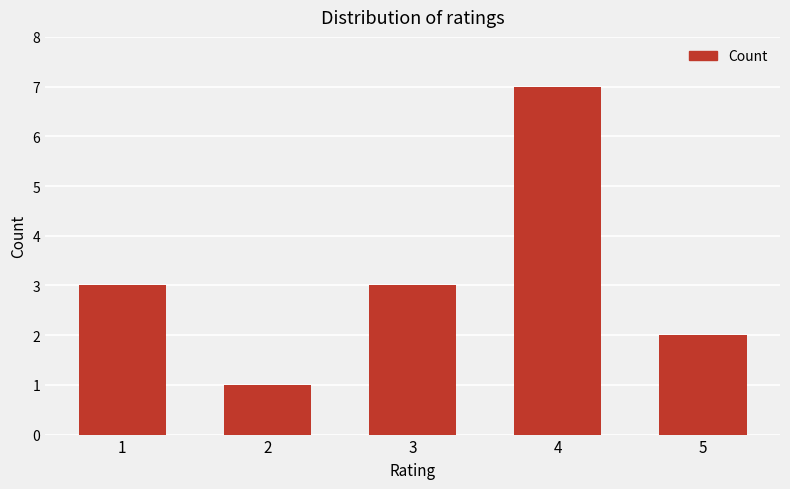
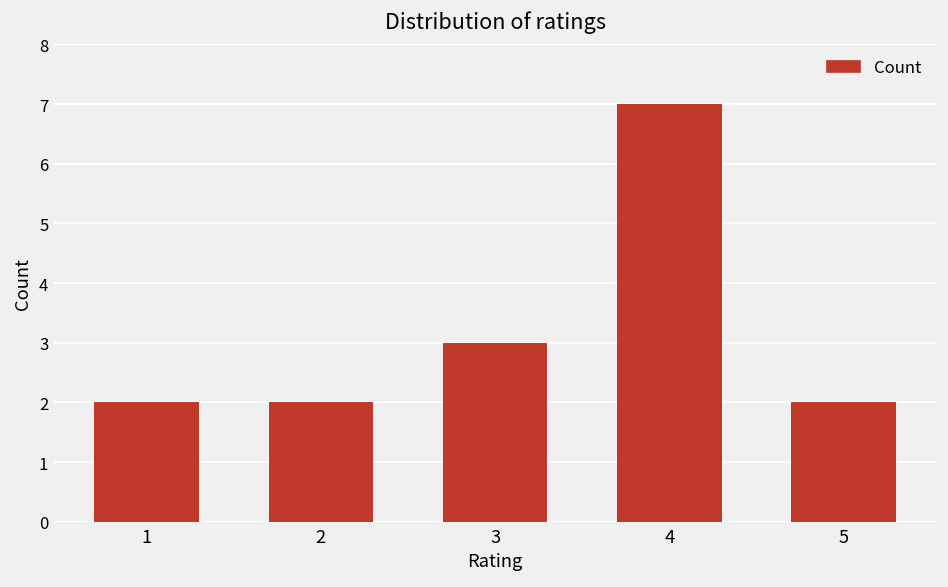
  {
-   "1": 3,
-   "2": 1,
+   "1": 2,
+   "2": 2,
    "3": 3,
    "4": 7,
    "5": 2
  }
